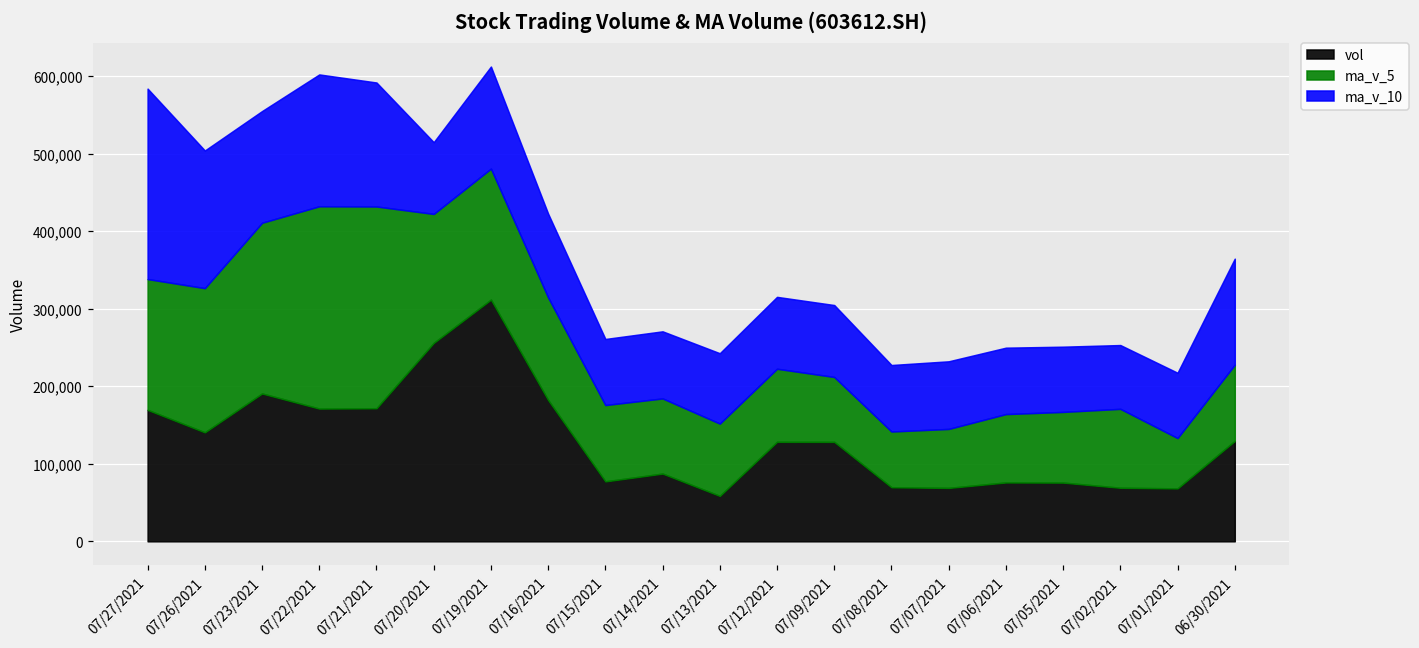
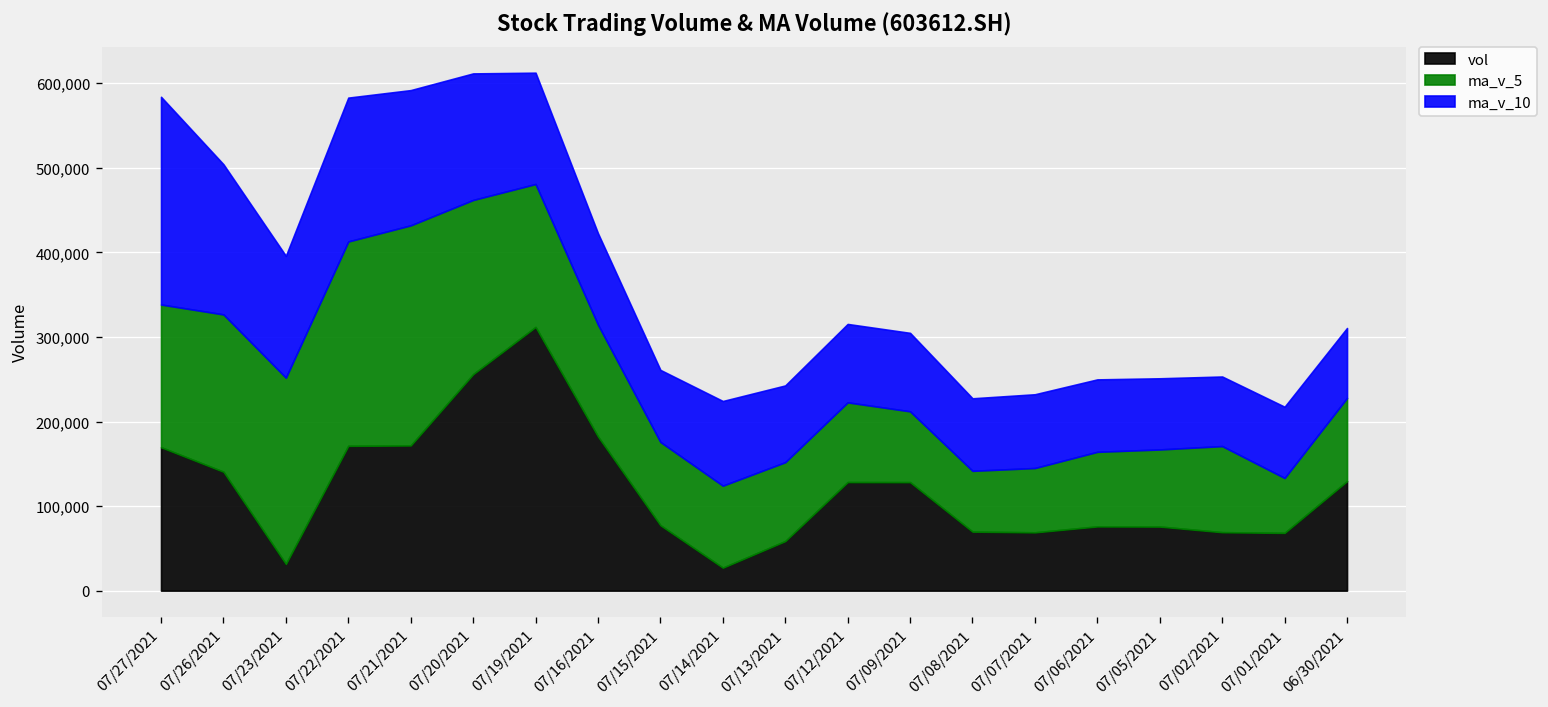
  {
    "vol": {
      "07/27/2021": "170,000",
      "07/26/2021": "140,000",
-     "07/23/2021": "190,000",
+     "07/23/2021": "30,000",
      "07/22/2021": "170,000",
      "07/21/2021": "170,000",
      "07/20/2021": "260,000",
      "07/19/2021": "310,000",
      "07/16/2021": "180,000",
      "07/15/2021": "80,000",
-     "07/14/2021": "90,000",
+     "07/14/2021": "30,000",
      "07/13/2021": "60,000",
      "07/12/2021": "130,000",
      "07/09/2021": "130,000",
      "07/08/2021": "70,000",
      "07/07/2021": "70,000",
      "07/06/2021": "80,000",
      "07/05/2021": "80,000",
      "07/02/2021": "70,000",
      "07/01/2021": "70,000",
      "06/30/2021": "130,000"
    },
    "ma_v_5": {
      "07/27/2021": "170,000",
      "07/26/2021": "190,000",
      "07/23/2021": "220,000",
-     "07/22/2021": "260,000",
+     "07/22/2021": "240,000",
      "07/21/2021": "260,000",
-     "07/20/2021": "170,000",
+     "07/20/2021": "210,000",
      "07/19/2021": "170,000",
      "07/16/2021": "130,000",
      "07/15/2021": "100,000",
      "07/14/2021": "100,000",
      "07/13/2021": "90,000",
      "07/12/2021": "90,000",
      "07/09/2021": "80,000",
      "07/08/2021": "70,000",
      "07/07/2021": "80,000",
      "07/06/2021": "90,000",
      "07/05/2021": "90,000",
      "07/02/2021": "100,000",
      "07/01/2021": "60,000",
      "06/30/2021": "100,000"
    },
    "ma_v_10": {
      "07/27/2021": "250,000",
      "07/26/2021": "180,000",
      "07/23/2021": "140,000",
      "07/22/2021": "170,000",
      "07/21/2021": "160,000",
-     "07/20/2021": "90,000",
+     "07/20/2021": "150,000",
      "07/19/2021": "130,000",
      "07/16/2021": "110,000",
      "07/15/2021": "90,000",
-     "07/14/2021": "90,000",
+     "07/14/2021": "100,000",
      "07/13/2021": "90,000",
      "07/12/2021": "90,000",
      "07/09/2021": "90,000",
      "07/08/2021": "90,000",
      "07/07/2021": "90,000",
      "07/06/2021": "90,000",
      "07/05/2021": "80,000",
      "07/02/2021": "80,000",
      "07/01/2021": "80,000",
-     "06/30/2021": "140,000"
+     "06/30/2021": "80,000"
    }
  }
